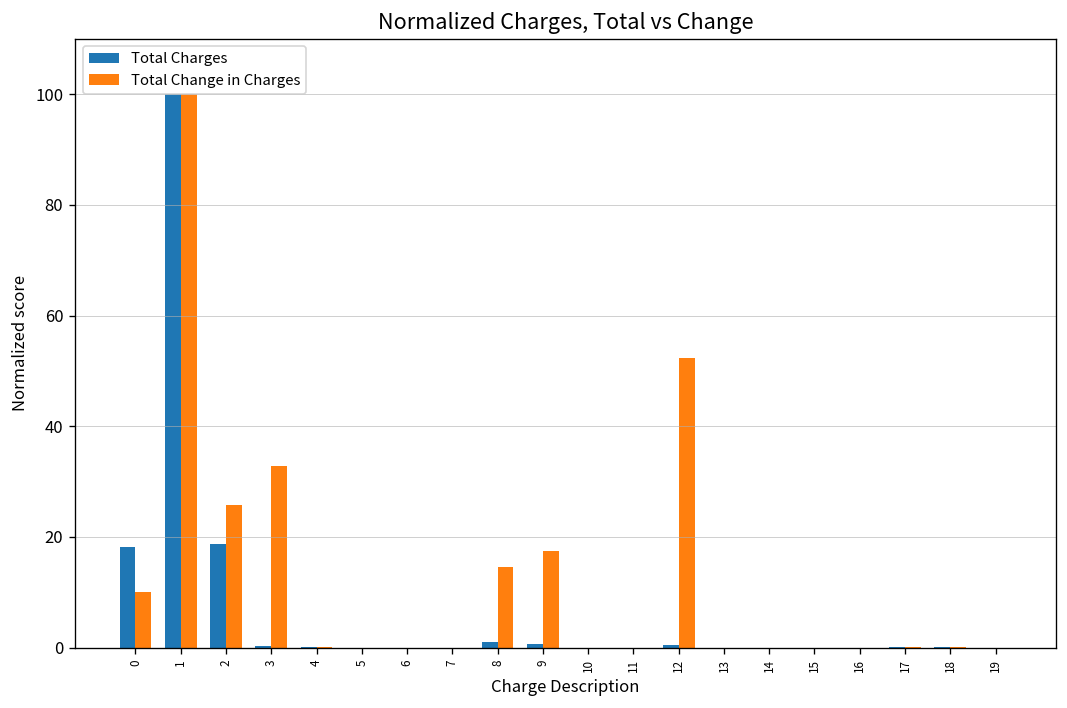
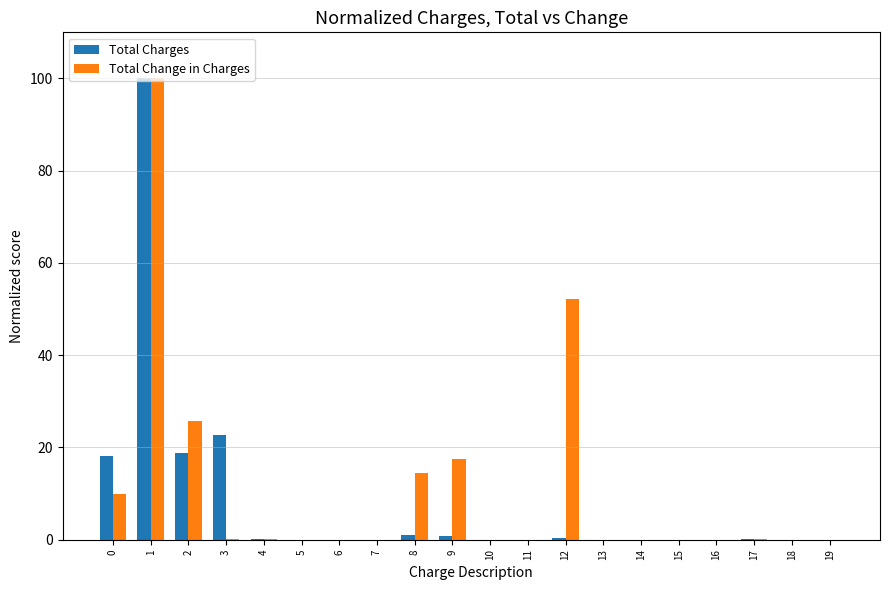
  {
    "Total Charges": {
      "0": 18,
      "2": 19,
-     "3": 0,
+     "3": 23,
      "8": 1,
      "9": 1,
      "11": 0
    },
    "Total Change in Charges": {
      "0": 10,
      "2": 26,
-     "3": 33,
+     "3": 0,
      "6": 0,
      "8": 15,
      "9": 17,
      "12": 52
    }
  }
